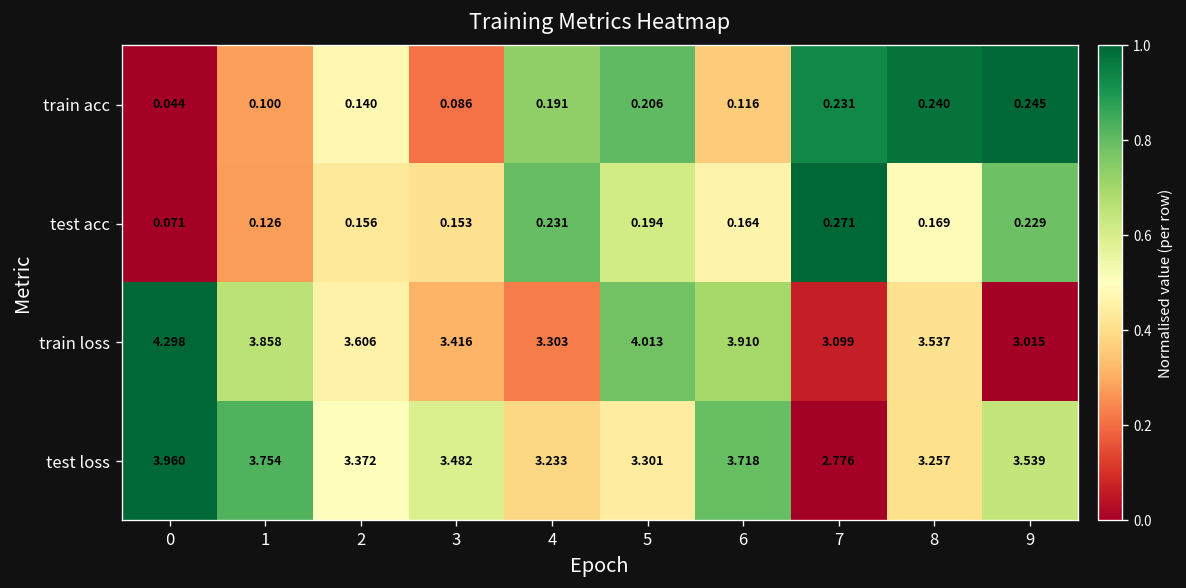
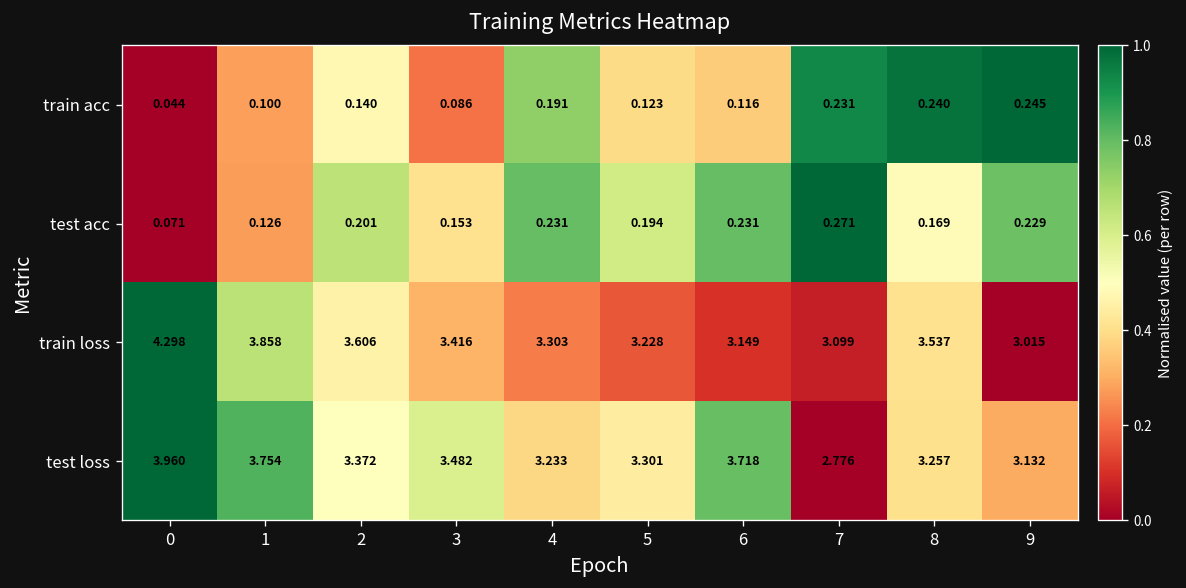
  {
    "train acc": {
      "0": 0.044,
      "1": 0.100,
      "2": 0.140,
      "3": 0.086,
      "4": 0.191,
-     "5": 0.206,
+     "5": 0.123,
      "6": 0.116,
      "7": 0.231,
      "8": 0.240,
      "9": 0.245
    },
    "test acc": {
      "0": 0.071,
      "1": 0.126,
-     "2": 0.156,
+     "2": 0.201,
      "3": 0.153,
      "4": 0.231,
      "5": 0.194,
-     "6": 0.164,
+     "6": 0.231,
      "7": 0.271,
      "8": 0.169,
      "9": 0.229
    },
    "train loss": {
      "0": 4.298,
      "1": 3.858,
      "2": 3.606,
      "3": 3.416,
      "4": 3.303,
-     "5": 4.013,
-     "6": 3.910,
+     "5": 3.228,
+     "6": 3.149,
      "7": 3.099,
      "8": 3.537,
      "9": 3.015
    },
    "test loss": {
      "0": 3.960,
      "1": 3.754,
      "2": 3.372,
      "3": 3.482,
      "4": 3.233,
      "5": 3.301,
      "6": 3.718,
      "7": 2.776,
      "8": 3.257,
-     "9": 3.539
+     "9": 3.132
    }
  }
